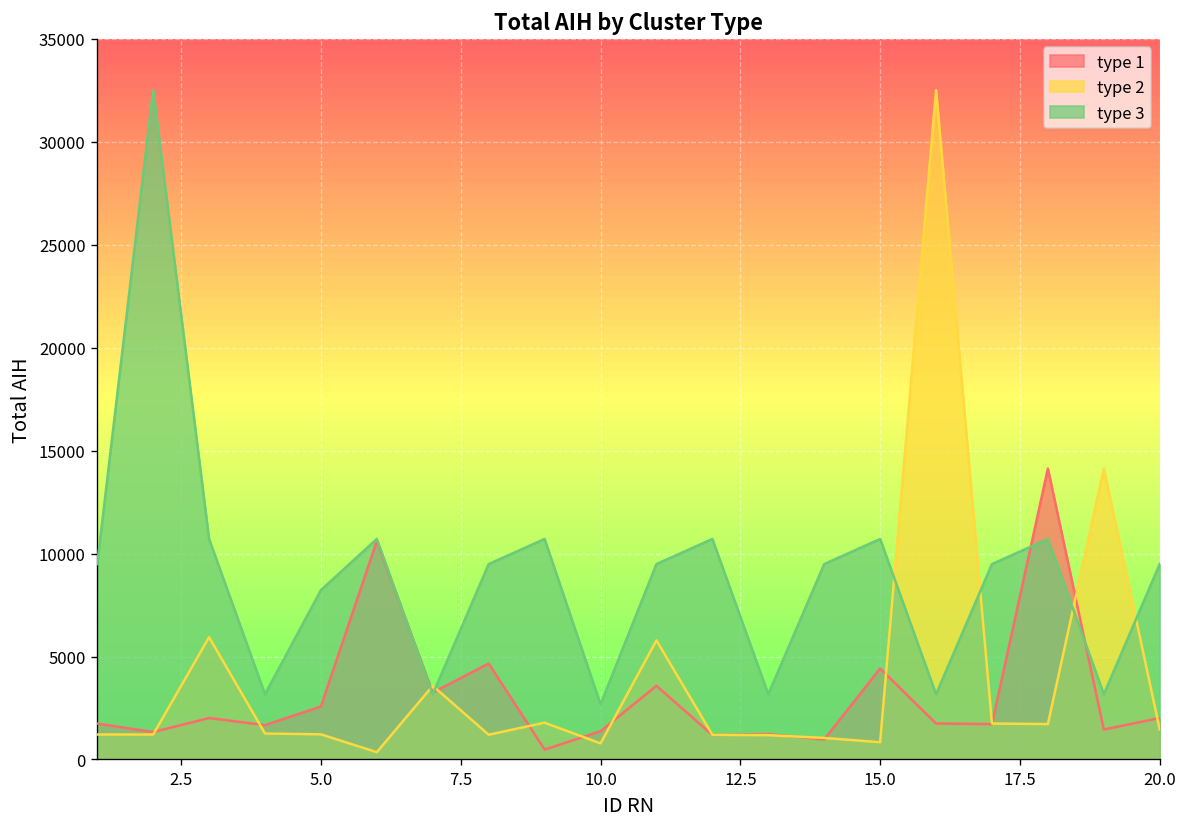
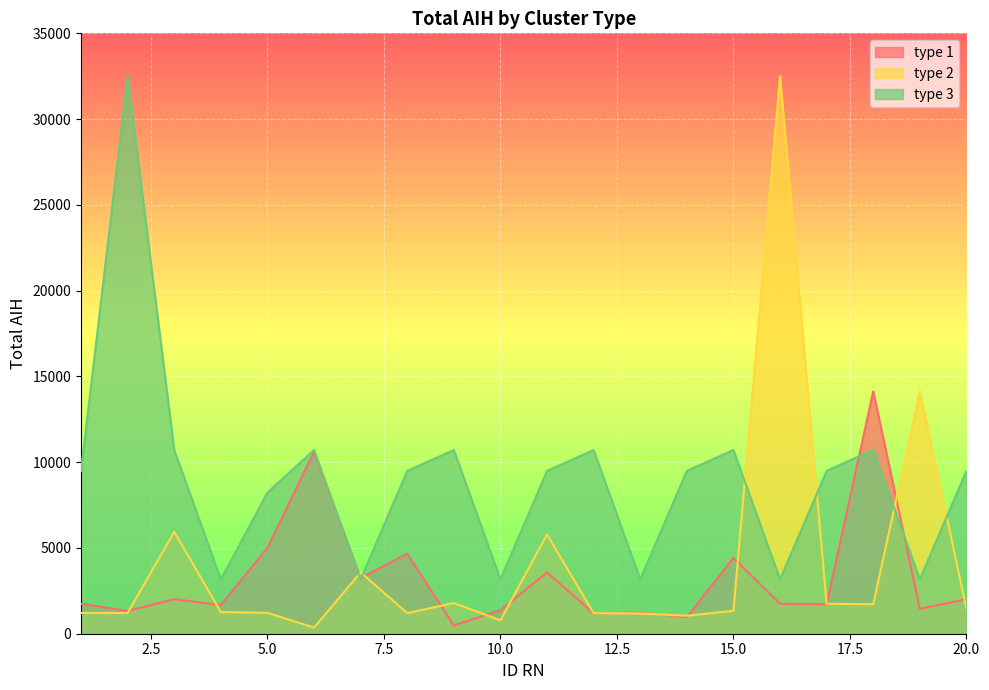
  {
    "type 1": {
-     "5.0": 2600,
+     "5.0": 5000,
      "10.0": 1400,
      "15.0": 4400,
      "20.0": 2000
    },
    "type 2": {
      "5.0": 1200,
      "10.0": 800,
-     "15.0": 800,
+     "15.0": 1300,
      "20.0": 1500
    },
    "type 3": {
      "5.0": 8200,
-     "10.0": 2700,
+     "10.0": 3200,
      "15.0": 10700,
      "20.0": 9500
    }
  }
